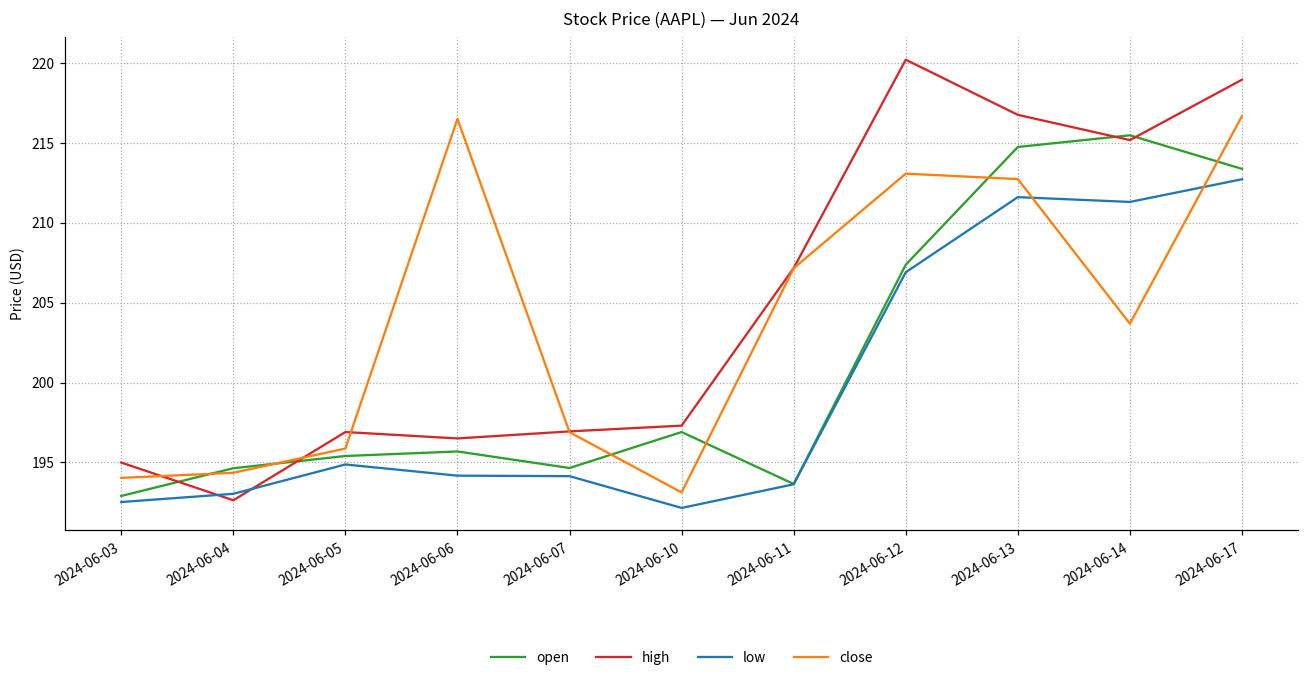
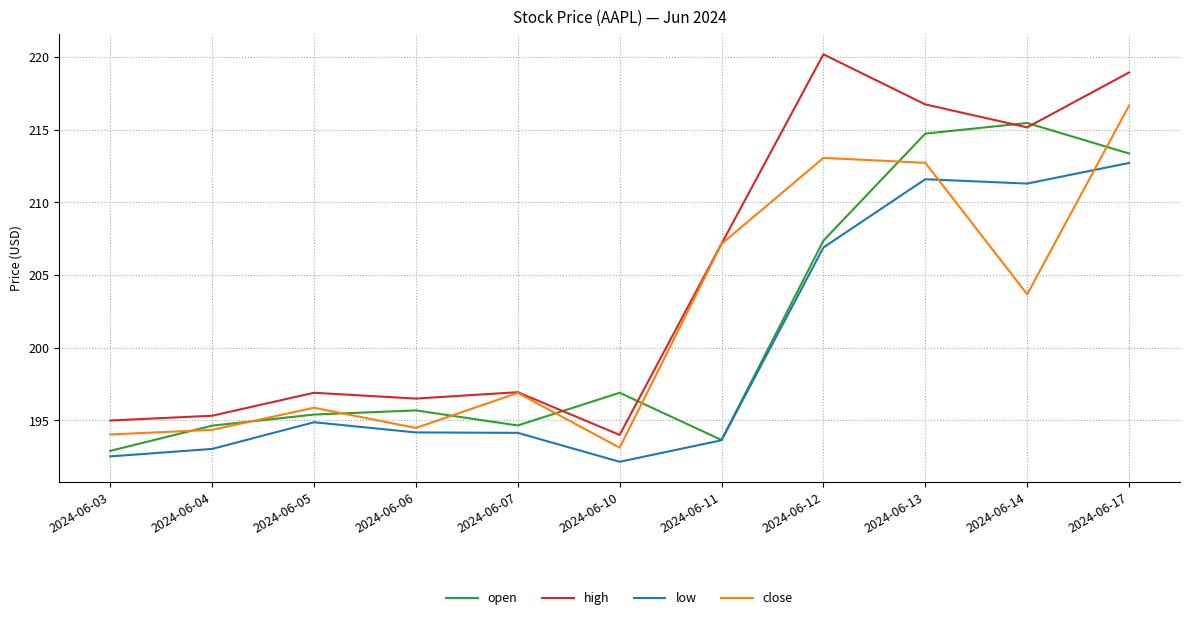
  {
    "open": {
      "2024-06-03": 192.9,
      "2024-06-04": 194.6,
      "2024-06-05": 195.4,
      "2024-06-06": 195.7,
      "2024-06-07": 194.7,
      "2024-06-10": 196.9,
      "2024-06-12": 207.4,
      "2024-06-13": 214.7,
      "2024-06-14": 215.5,
      "2024-06-17": 213.4
    },
    "high": {
      "2024-06-03": 195.0,
-     "2024-06-04": 192.6,
+     "2024-06-04": 195.3,
      "2024-06-05": 196.9,
      "2024-06-06": 196.5,
-     "2024-06-10": 197.3,
+     "2024-06-10": 194.0,
      "2024-06-12": 220.2,
      "2024-06-13": 216.8,
      "2024-06-14": 215.2,
      "2024-06-17": 219.0
    },
    "low": {
      "2024-06-03": 192.5,
      "2024-06-04": 193.0,
      "2024-06-05": 194.9,
      "2024-06-06": 194.2,
      "2024-06-07": 194.1,
      "2024-06-10": 192.2,
      "2024-06-12": 206.9,
      "2024-06-13": 211.6,
      "2024-06-14": 211.3,
      "2024-06-17": 212.7
    },
    "close": {
      "2024-06-03": 194.0,
      "2024-06-04": 194.4,
      "2024-06-05": 195.9,
-     "2024-06-06": 216.5,
+     "2024-06-06": 194.5,
      "2024-06-10": 193.1,
      "2024-06-12": 213.1,
      "2024-06-13": 212.7,
      "2024-06-14": 203.7,
      "2024-06-17": 216.7
    }
  }
